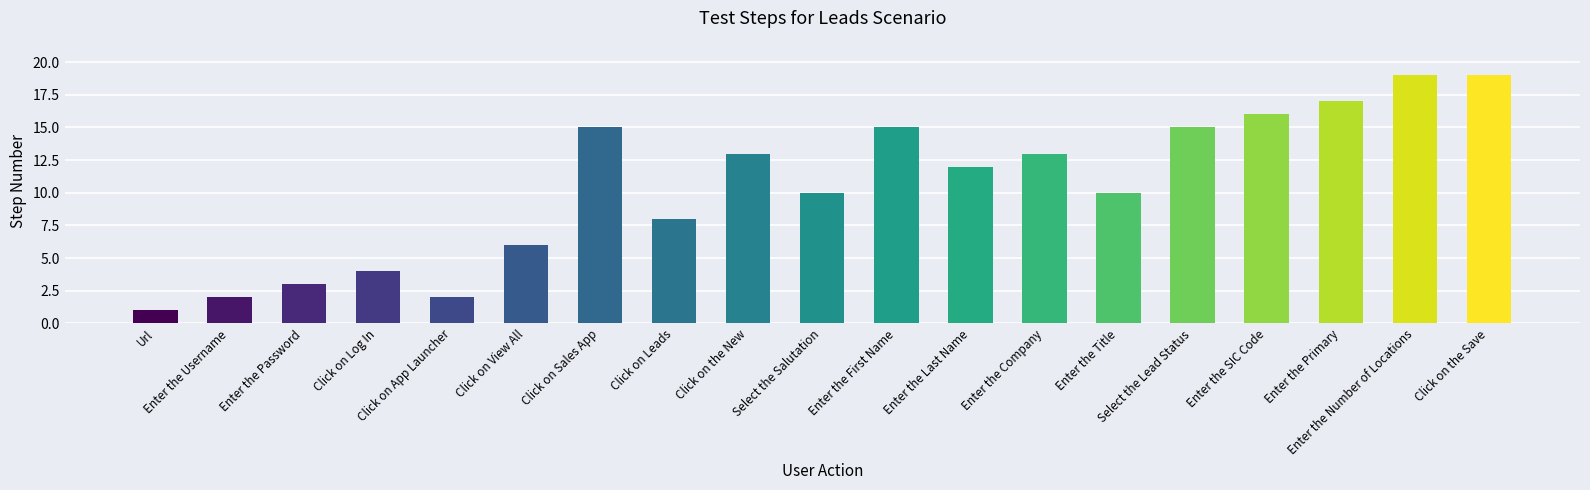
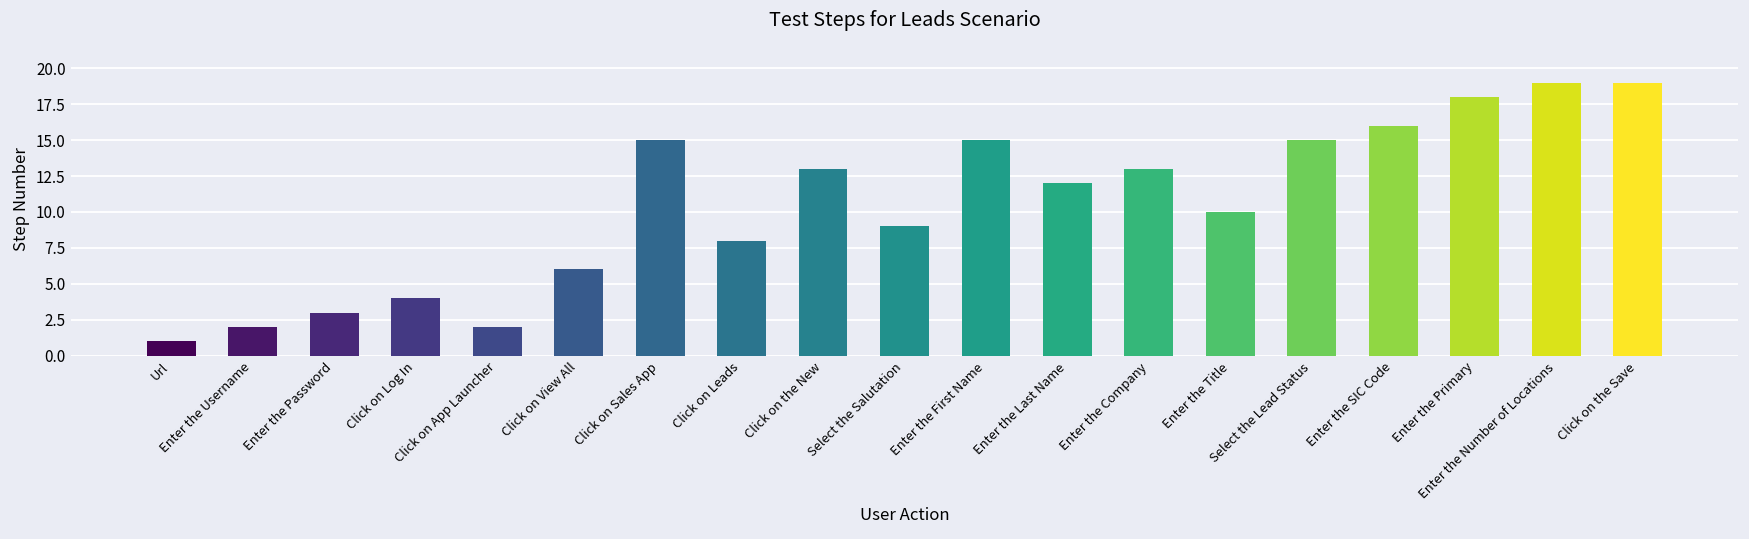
  {
    "Url": 1,
    "Enter the Username": 2,
    "Enter the Password": 3,
    "Click on Log In": 4,
    "Click on App Launcher": 2,
    "Click on View All": 6,
    "Click on Sales App": 15,
    "Click on Leads": 8,
    "Click on the New": 13,
-   "Select the Salutation": 10,
+   "Select the Salutation": 9,
    "Enter the First Name": 15,
    "Enter the Last Name": 12,
    "Enter the Company": 13,
    "Enter the Title": 10,
    "Select the Lead Status": 15,
    "Enter the SIC Code": 16,
-   "Enter the Primary": 17,
+   "Enter the Primary": 18,
    "Enter the Number of Locations": 19,
    "Click on the Save": 19
  }
